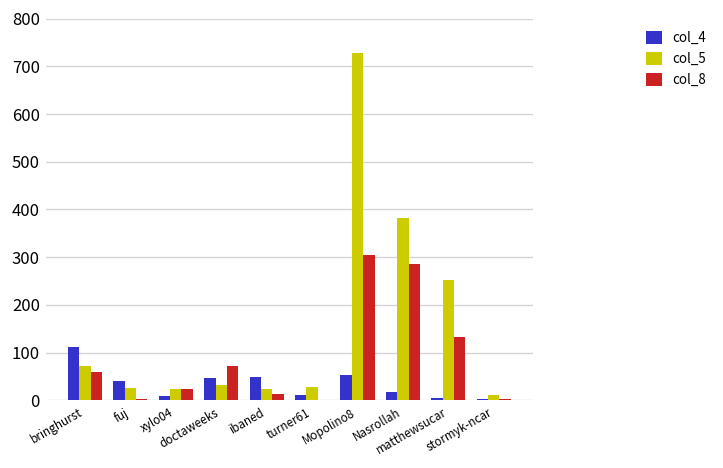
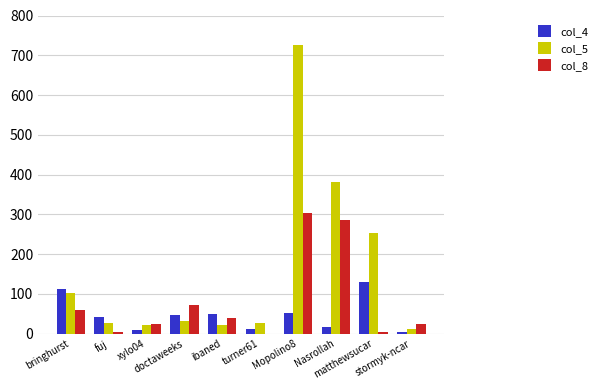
  {
    "col_4": {
      "bringhurst": 110,
      "fuj": 40,
      "xylo04": 10,
      "doctaweeks": 50,
      "ibaned": 50,
      "turner61": 10,
      "Mopolino8": 50,
      "Nasrollah": 20,
-     "matthewsucar": 10
+     "matthewsucar": 130
    },
    "col_5": {
-     "bringhurst": 70,
+     "bringhurst": 100,
      "fuj": 30,
      "xylo04": 20,
      "doctaweeks": 30,
      "ibaned": 20,
      "turner61": 30,
      "Mopolino8": 730,
      "Nasrollah": 380,
      "matthewsucar": 250,
      "stormyk-ncar": 10
    },
    "col_8": {
      "bringhurst": 60,
      "xylo04": 20,
      "doctaweeks": 70,
-     "ibaned": 10,
+     "ibaned": 40,
      "turner61": 0,
      "Mopolino8": 300,
      "Nasrollah": 290,
-     "matthewsucar": 130,
-     "stormyk-ncar": 0
+     "matthewsucar": 0,
+     "stormyk-ncar": 30
    }
  }
